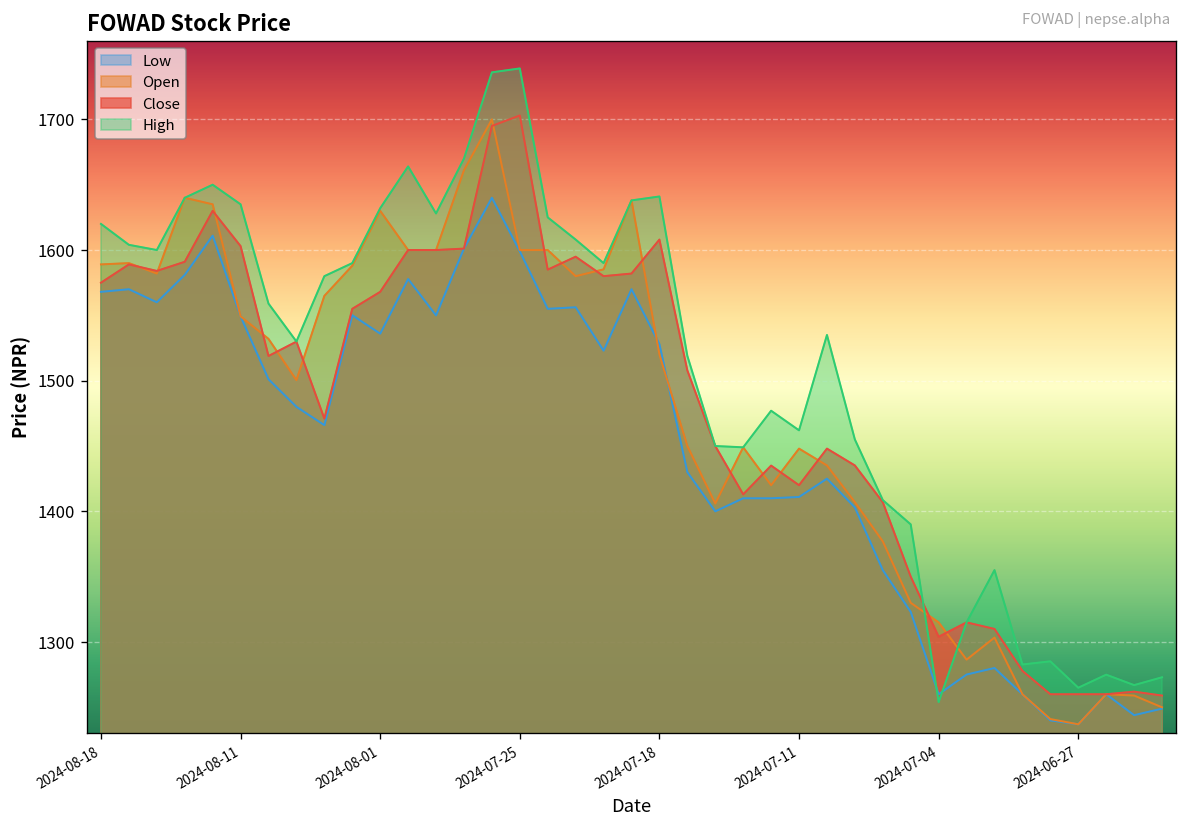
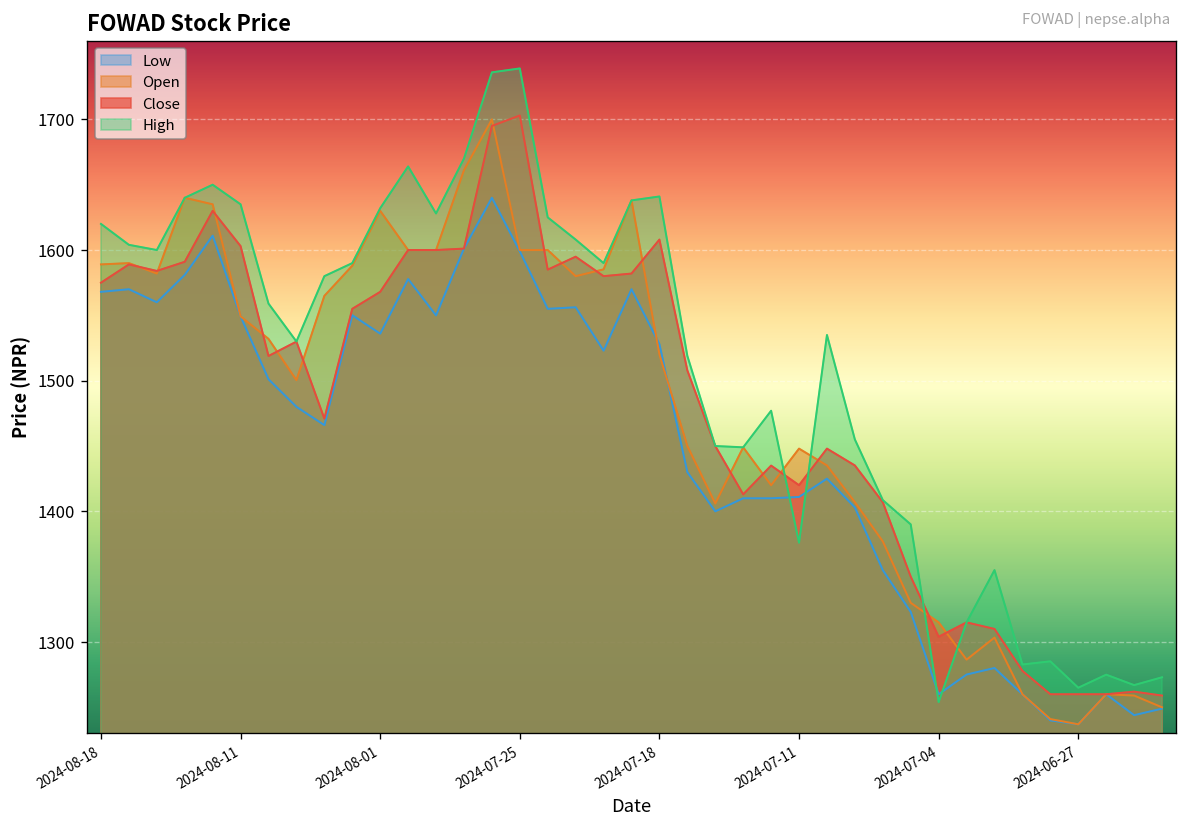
  {
    "Low": {
      "2024-08-18": 1568,
      "2024-08-01": 1536,
      "2024-07-18": 1528,
      "2024-07-11": 1411,
      "2024-07-04": 1260
    },
    "High": {
      "2024-08-18": 1620,
      "2024-08-11": 1635,
      "2024-07-25": 1739,
      "2024-07-18": 1641,
-     "2024-07-11": 1462,
+     "2024-07-11": 1376,
      "2024-07-04": 1254,
      "2024-06-27": 1265
    }
  }
